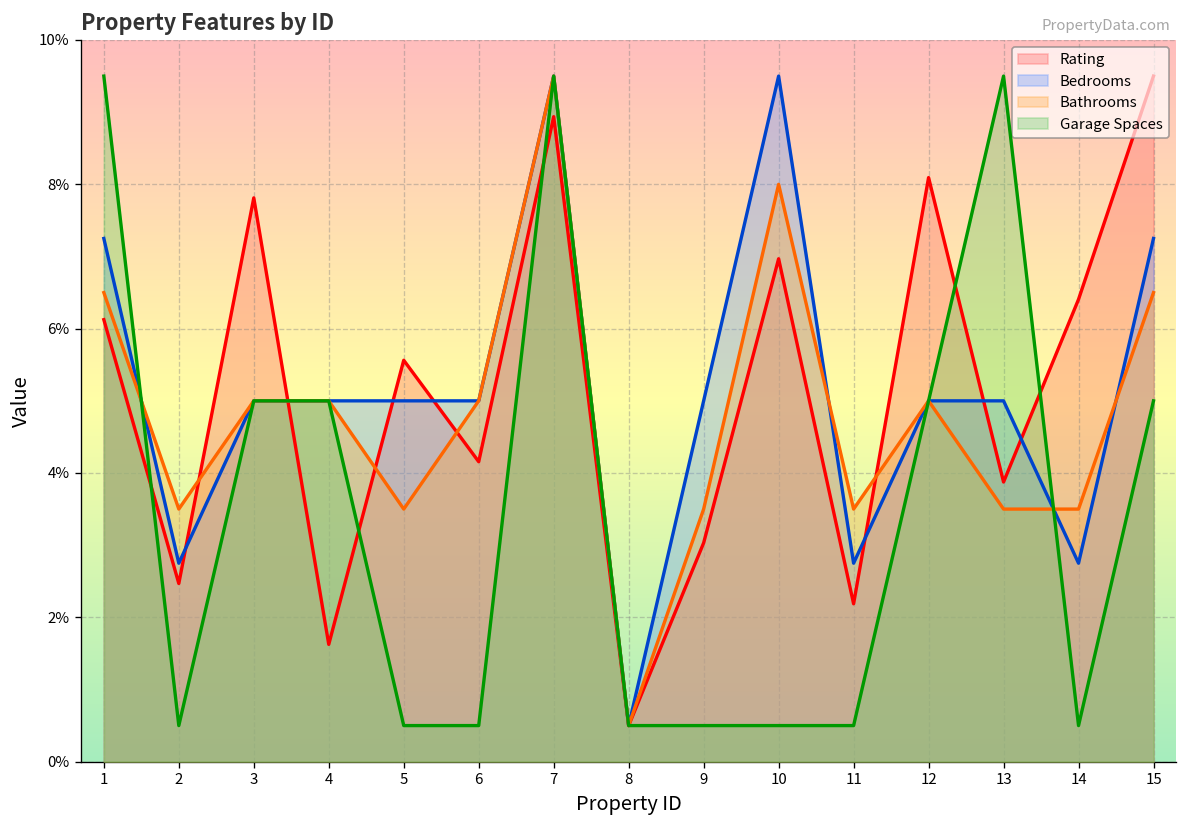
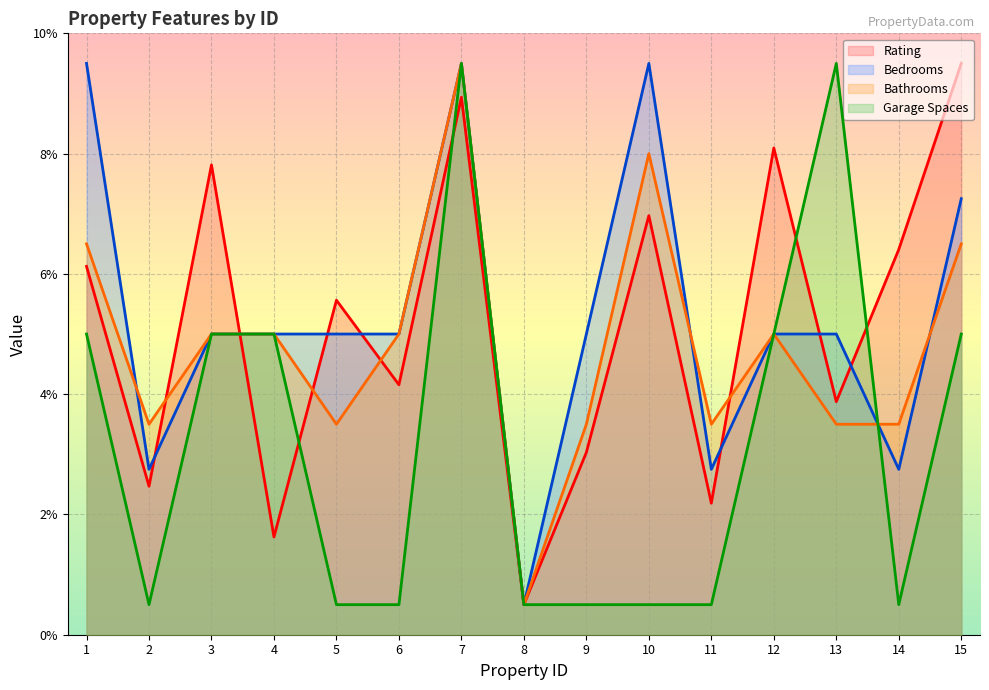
  {
    "Bedrooms": {
-     "1": "7.3%",
+     "1": "9.5%",
      "2": "2.8%",
      "5": "5.0%",
      "9": "5.0%",
      "10": "9.5%",
      "11": "2.8%",
      "13": "5.0%",
      "14": "2.8%",
      "15": "7.3%"
    },
    "Garage Spaces": {
-     "1": "9.5%",
+     "1": "5.0%",
      "2": "0.5%",
      "5": "0.5%",
      "6": "0.5%",
      "9": "0.5%",
      "10": "0.5%",
      "11": "0.5%",
      "13": "9.5%",
      "14": "0.5%",
      "15": "5.0%"
    }
  }
